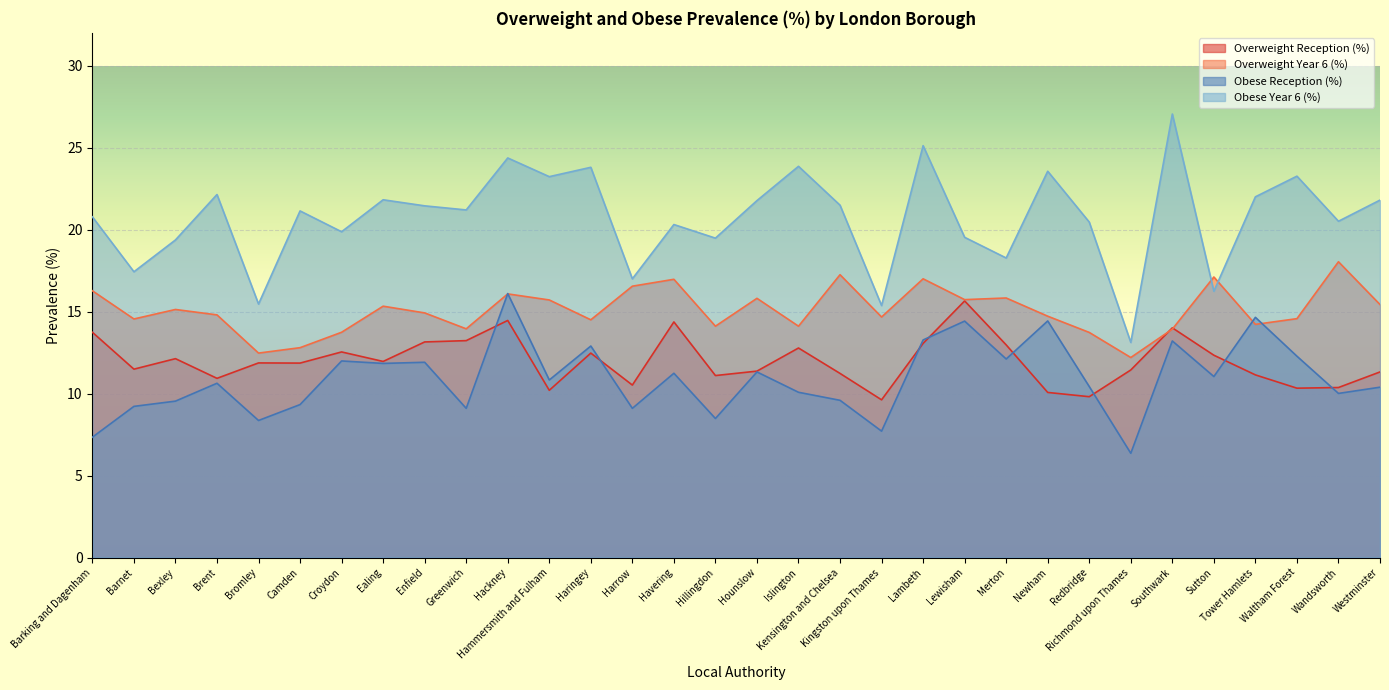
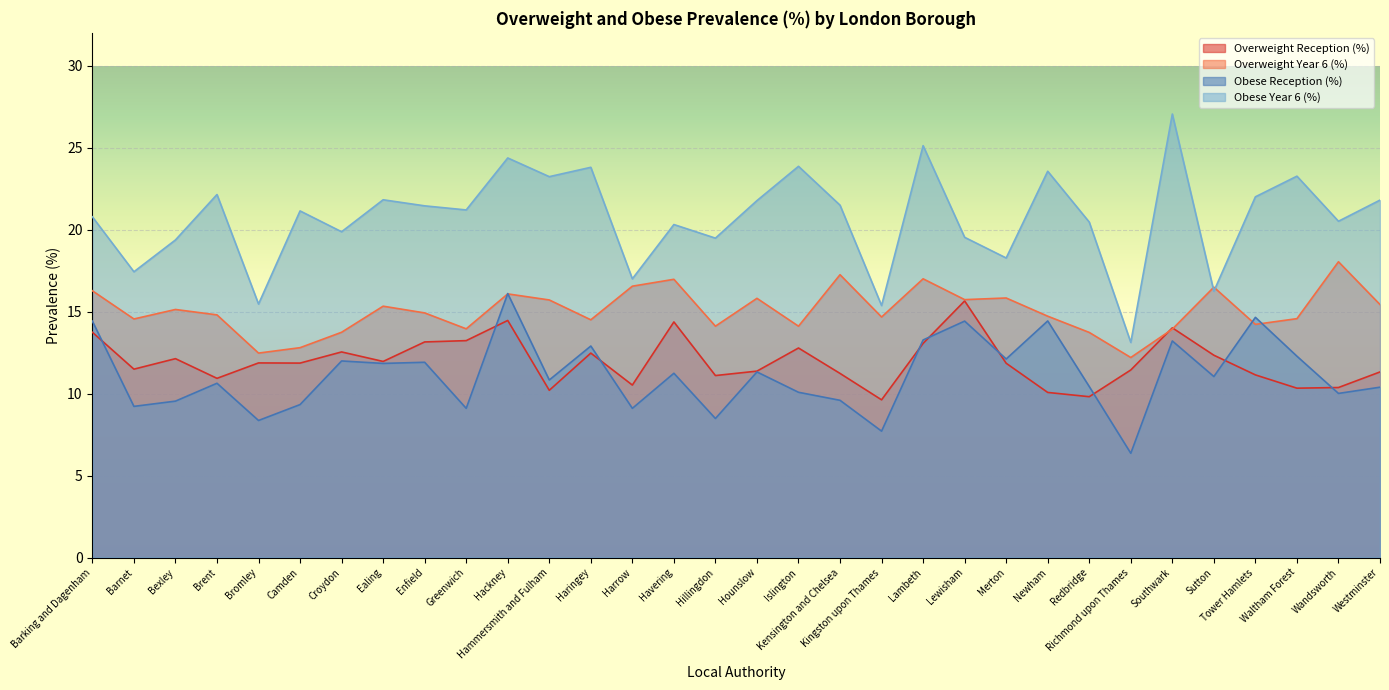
  {
    "Overweight Reception (%)": {
      "Barking and Dagenham": 13.7,
      "Barnet": 11.5,
      "Bexley": 12.1,
      "Brent": 10.9,
      "Bromley": 11.9,
      "Camden": 11.9,
      "Croydon": 12.5,
      "Enfield": 13.2,
      "Greenwich": 13.2,
      "Hackney": 14.5,
      "Hammersmith and Fulham": 10.2,
      "Haringey": 12.5,
      "Harrow": 10.5,
      "Havering": 14.4,
      "Hillingdon": 11.1,
      "Islington": 12.8,
      "Kensington and Chelsea": 11.2,
      "Kingston upon Thames": 9.6,
      "Lambeth": 13.1,
-     "Merton": 13.0,
+     "Merton": 11.9,
      "Newham": 10.1,
      "Redbridge": 9.8,
      "Richmond upon Thames": 11.4,
      "Sutton": 12.3,
      "Tower Hamlets": 11.1,
      "Waltham Forest": 10.3,
      "Wandsworth": 10.4,
      "Westminster": 11.3
    },
    "Overweight Year 6 (%)": {
      "Barking and Dagenham": 16.3,
      "Barnet": 14.6,
      "Bexley": 15.1,
      "Brent": 14.8,
      "Bromley": 12.5,
      "Camden": 12.8,
      "Croydon": 13.7,
      "Ealing": 15.3,
      "Enfield": 14.9,
      "Greenwich": 14.0,
      "Hammersmith and Fulham": 15.7,
      "Haringey": 14.5,
      "Harrow": 16.6,
      "Havering": 17.0,
      "Hillingdon": 14.1,
      "Hounslow": 15.8,
      "Islington": 14.1,
      "Kensington and Chelsea": 17.3,
      "Kingston upon Thames": 14.7,
      "Lambeth": 17.0,
      "Merton": 15.8,
      "Newham": 14.7,
      "Redbridge": 13.7,
      "Richmond upon Thames": 12.2,
-     "Sutton": 17.1,
+     "Sutton": 16.5,
      "Tower Hamlets": 14.2,
      "Waltham Forest": 14.6,
      "Wandsworth": 18.0,
      "Westminster": 15.4
    },
    "Obese Reception (%)": {
-     "Barking and Dagenham": 7.3,
+     "Barking and Dagenham": 14.4,
      "Barnet": 9.2,
      "Bexley": 9.5,
      "Brent": 10.6,
      "Bromley": 8.4,
      "Camden": 9.3,
      "Croydon": 12.0,
      "Enfield": 11.9,
      "Greenwich": 9.1,
      "Hammersmith and Fulham": 10.8,
      "Haringey": 12.9,
      "Harrow": 9.1,
      "Havering": 11.2,
      "Hillingdon": 8.5,
      "Islington": 10.1,
      "Kensington and Chelsea": 9.6,
      "Kingston upon Thames": 7.7,
      "Lambeth": 13.3,
      "Lewisham": 14.4,
      "Merton": 12.1,
      "Newham": 14.4,
      "Redbridge": 10.4,
      "Richmond upon Thames": 6.4,
      "Southwark": 13.2,
      "Sutton": 11.0,
      "Tower Hamlets": 14.7,
      "Waltham Forest": 12.3,
      "Wandsworth": 10.0,
      "Westminster": 10.4
    },
    "Obese Year 6 (%)": {
      "Barking and Dagenham": 20.8,
      "Barnet": 17.4,
      "Bexley": 19.4,
      "Brent": 22.1,
      "Bromley": 15.5,
      "Camden": 21.1,
      "Croydon": 19.9,
      "Ealing": 21.8,
      "Enfield": 21.5,
      "Greenwich": 21.2,
      "Hackney": 24.4,
      "Hammersmith and Fulham": 23.2,
      "Haringey": 23.8,
      "Harrow": 17.0,
      "Havering": 20.3,
      "Hillingdon": 19.5,
      "Hounslow": 21.8,
      "Islington": 23.9,
      "Kensington and Chelsea": 21.5,
      "Kingston upon Thames": 15.4,
      "Lambeth": 25.1,
      "Lewisham": 19.5,
      "Merton": 18.3,
      "Newham": 23.6,
      "Redbridge": 20.5,
      "Richmond upon Thames": 13.1,
      "Southwark": 27.1,
      "Sutton": 16.2,
      "Tower Hamlets": 22.0,
      "Waltham Forest": 23.3,
      "Wandsworth": 20.5,
      "Westminster": 21.8
    }
  }
